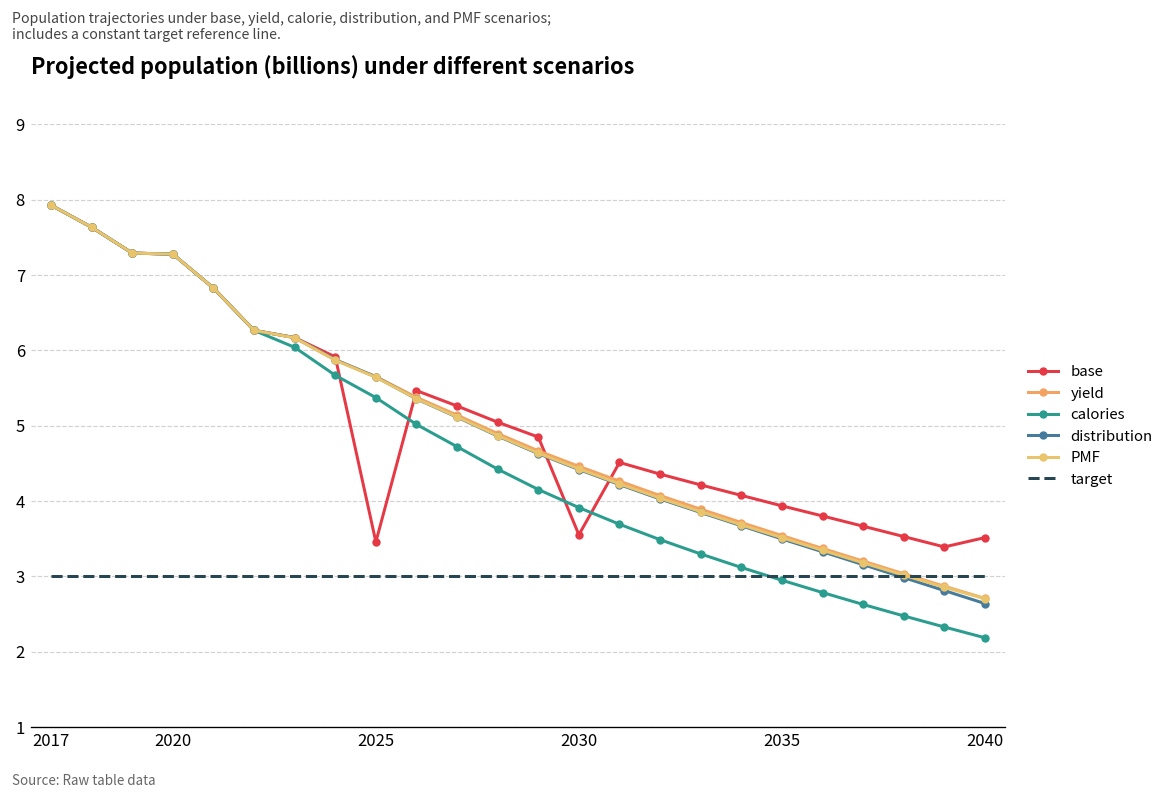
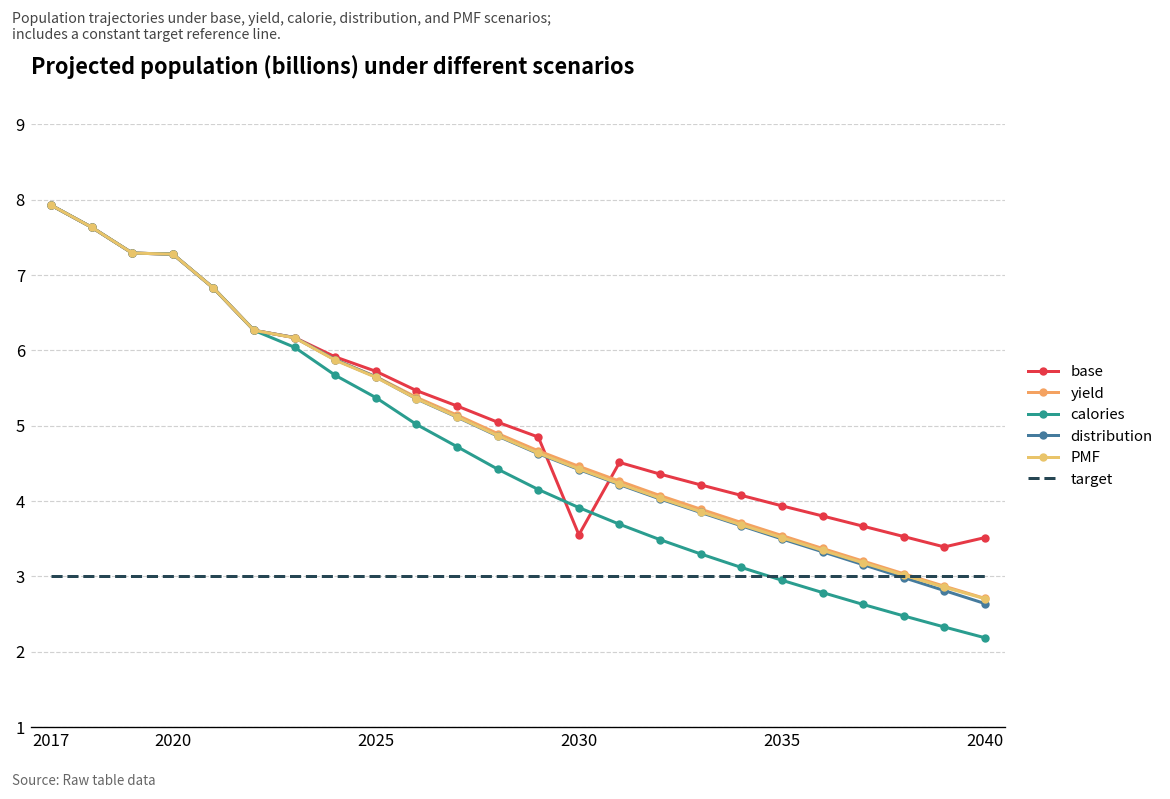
  {
    "base": {
-     "2025": 3.5,
+     "2025": 5.7,
      "2030": 3.6,
      "2035": 3.9,
      "2040": 3.5
    },
    "target": {
      "2017": 3.0,
      "2020": 3.0,
      "2025": 3.0,
      "2030": 3.0,
      "2035": 3.0,
      "2040": 3.0
    }
  }
